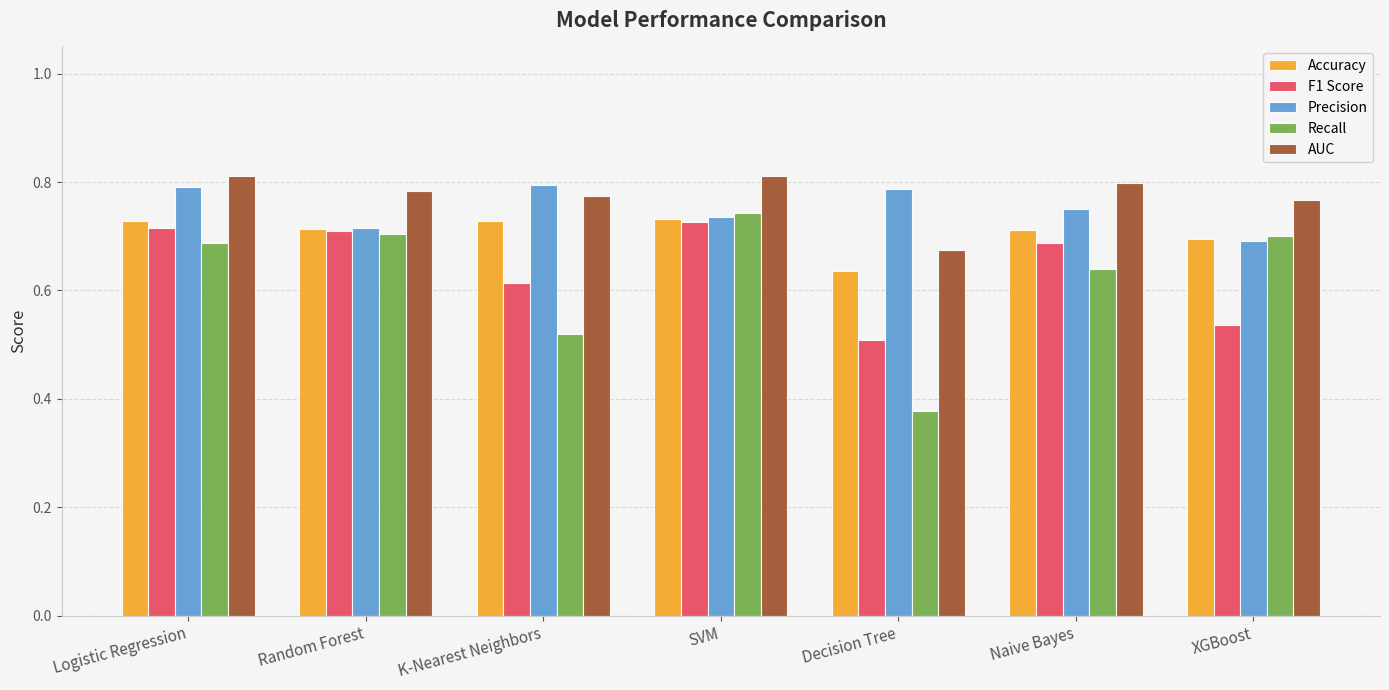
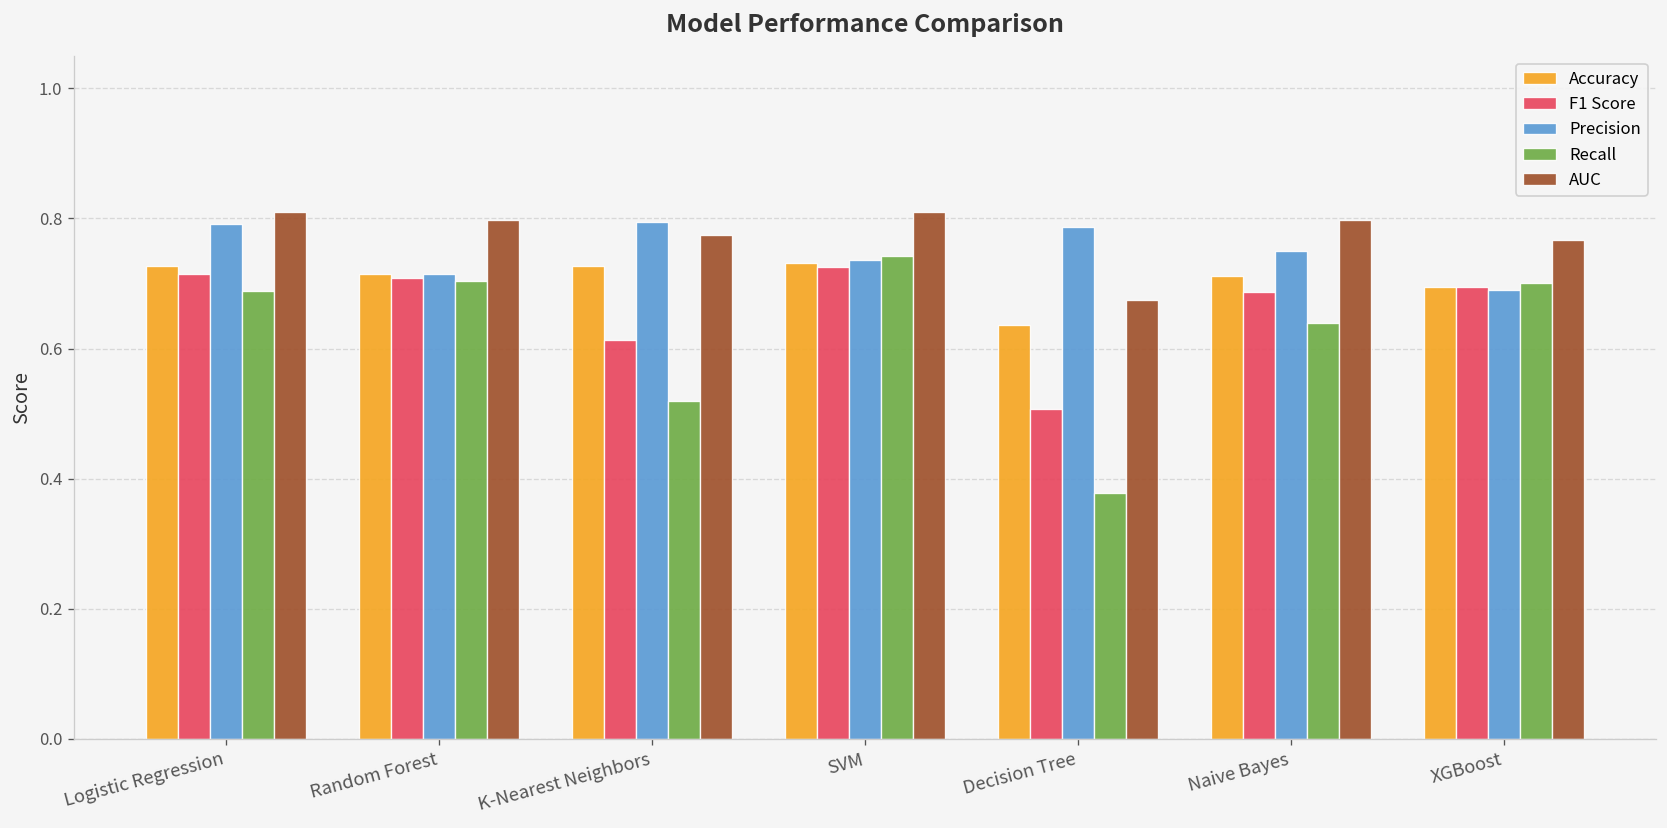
  {
    "Accuracy": {
      "Logistic Regression": 0.73,
      "Random Forest": 0.71,
      "K-Nearest Neighbors": 0.73,
      "SVM": 0.73,
      "Decision Tree": 0.64,
      "Naive Bayes": 0.71,
      "XGBoost": 0.69
    },
    "F1 Score": {
      "Logistic Regression": 0.71,
      "Random Forest": 0.71,
      "K-Nearest Neighbors": 0.61,
      "SVM": 0.73,
      "Decision Tree": 0.51,
      "Naive Bayes": 0.69,
-     "XGBoost": 0.54
+     "XGBoost": 0.69
    },
    "Precision": {
      "Logistic Regression": 0.79,
      "Random Forest": 0.72,
      "K-Nearest Neighbors": 0.79,
      "SVM": 0.74,
      "Decision Tree": 0.79,
      "Naive Bayes": 0.75,
      "XGBoost": 0.69
    },
    "Recall": {
      "Logistic Regression": 0.69,
      "Random Forest": 0.70,
      "K-Nearest Neighbors": 0.52,
      "SVM": 0.74,
      "Decision Tree": 0.38,
      "Naive Bayes": 0.64,
      "XGBoost": 0.70
    },
    "AUC": {
      "Logistic Regression": 0.81,
-     "Random Forest": 0.78,
+     "Random Forest": 0.80,
      "K-Nearest Neighbors": 0.77,
      "SVM": 0.81,
      "Decision Tree": 0.67,
      "Naive Bayes": 0.80,
      "XGBoost": 0.77
    }
  }
